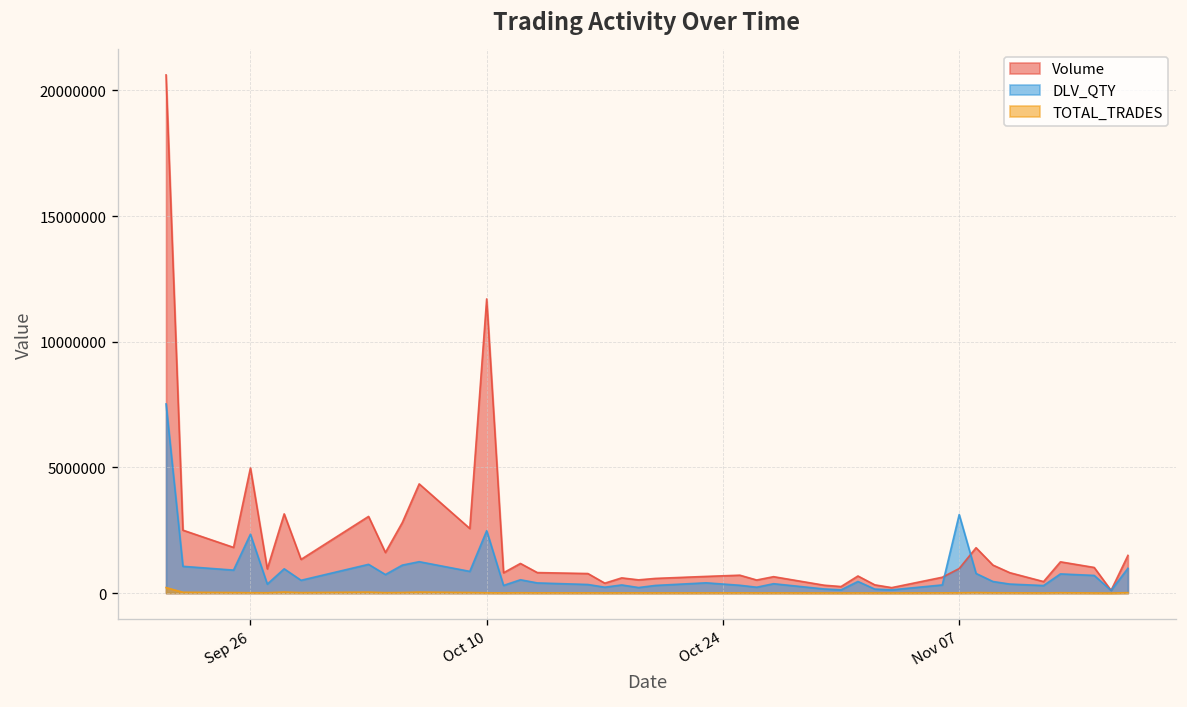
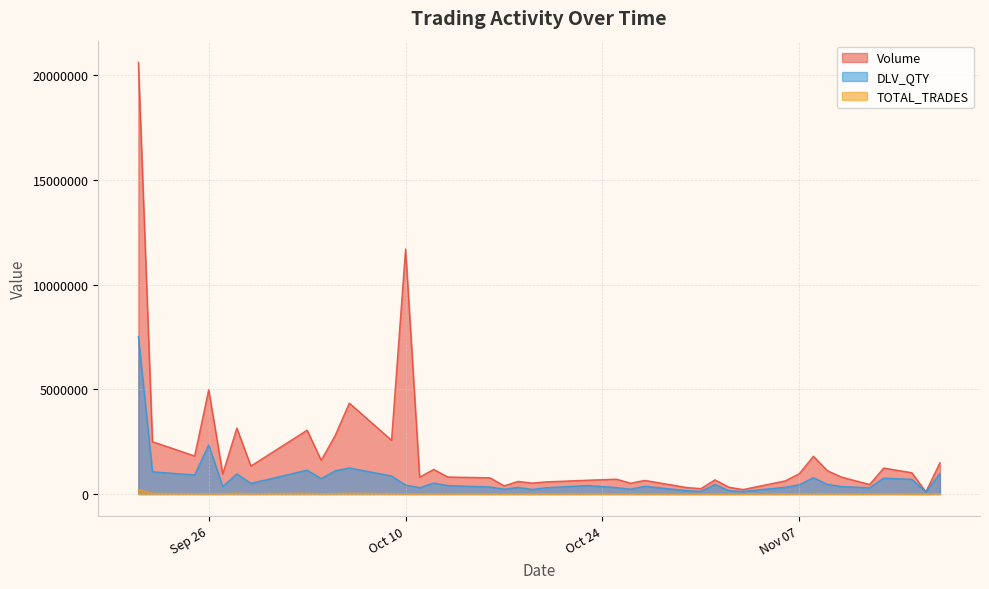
  {
    "Volume": {
      "Sep 26": 5000000,
      "Oct 10": 11700000,
      "Nov 07": 1000000
    },
    "DLV_QTY": {
      "Sep 26": 2300000,
-     "Oct 10": 2500000,
-     "Nov 07": 3100000
+     "Oct 10": 400000,
+     "Nov 07": 400000
    },
    "TOTAL_TRADES": {
      "Sep 26": 0,
      "Oct 10": 0,
      "Nov 07": 0
    }
  }
